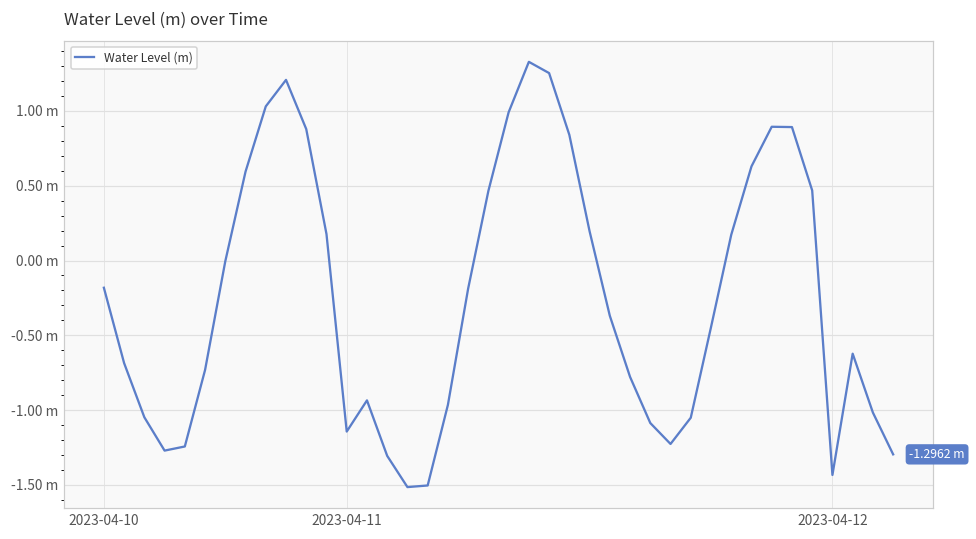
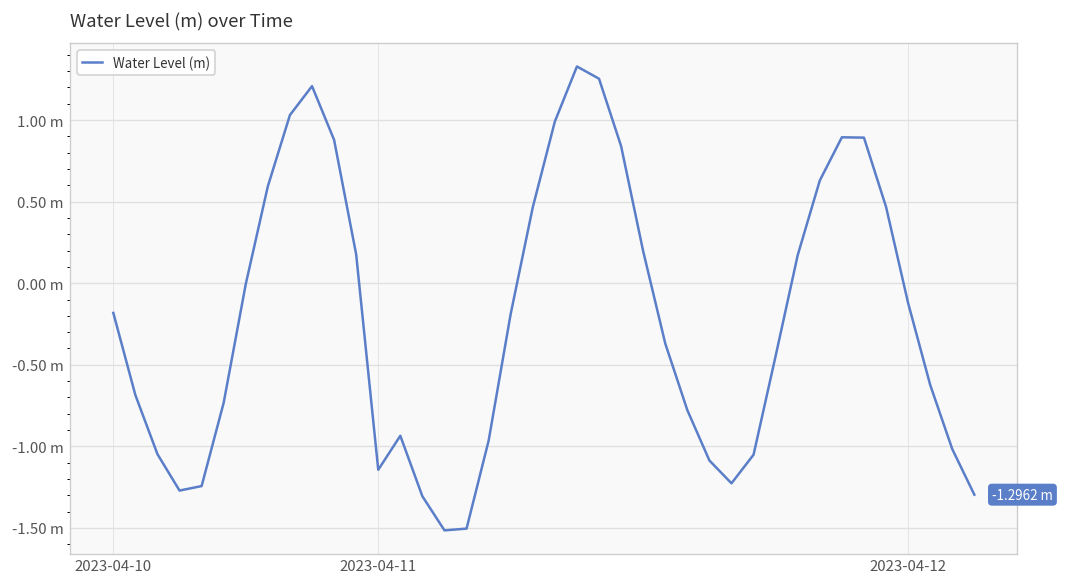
  {
    "2023-04-10": "-0.18 m",
    "2023-04-11": "-1.14 m",
-   "2023-04-12": "-1.43 m"
+   "2023-04-12": "-0.12 m"
  }
